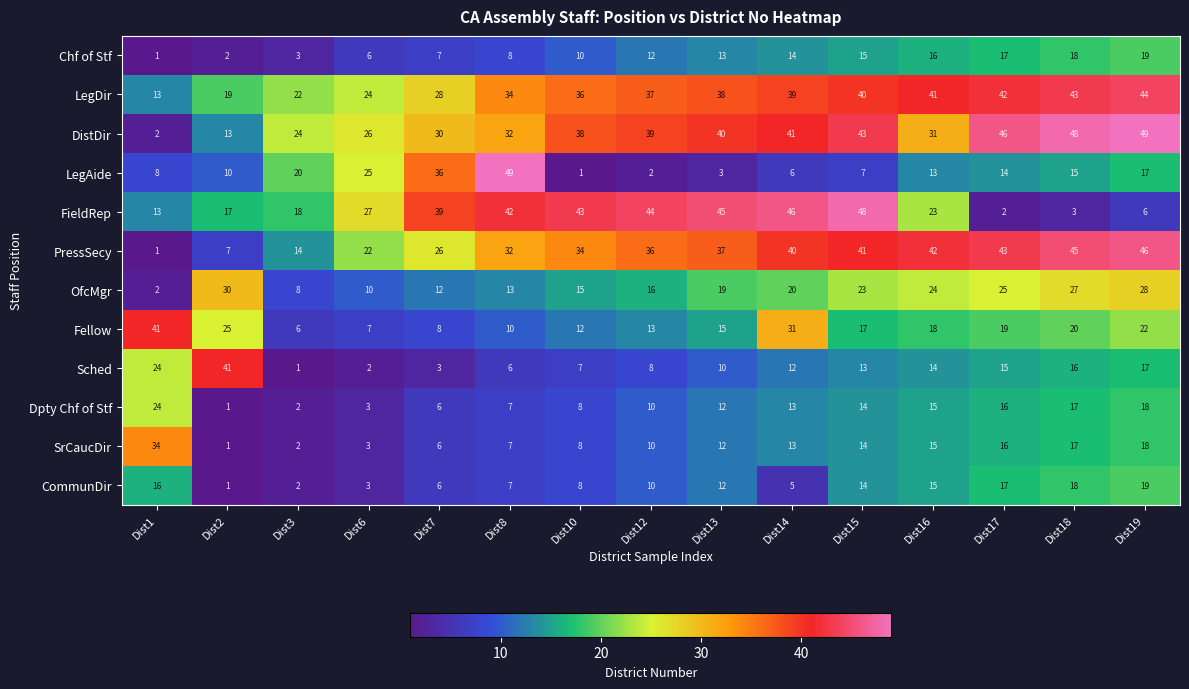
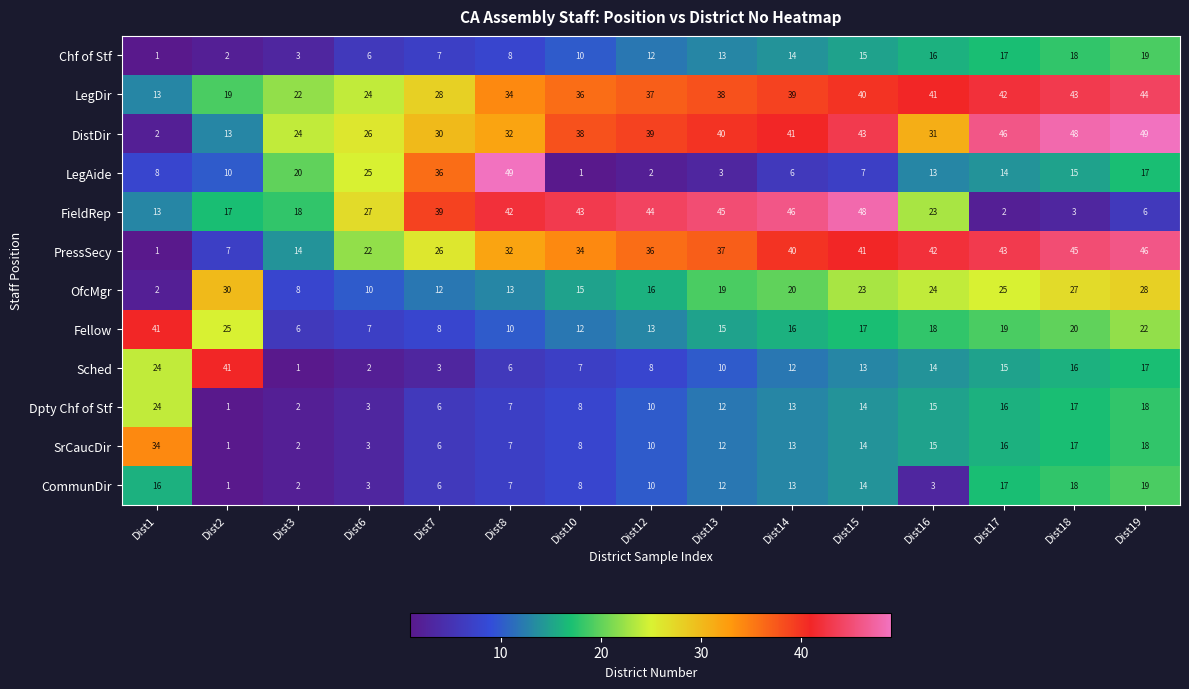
  {
    "Chf of Stf": {
      "Dist1": 1,
      "Dist2": 2,
      "Dist3": 3,
      "Dist6": 6,
      "Dist7": 7,
      "Dist8": 8,
      "Dist10": 10,
      "Dist12": 12,
      "Dist13": 13,
      "Dist14": 14,
      "Dist15": 15,
      "Dist16": 16,
      "Dist17": 17,
      "Dist18": 18,
      "Dist19": 19
    },
    "LegDir": {
      "Dist1": 13,
      "Dist2": 19,
      "Dist3": 22,
      "Dist6": 24,
      "Dist7": 28,
      "Dist8": 34,
      "Dist10": 36,
      "Dist12": 37,
      "Dist13": 38,
      "Dist14": 39,
      "Dist15": 40,
      "Dist16": 41,
      "Dist17": 42,
      "Dist18": 43,
      "Dist19": 44
    },
    "DistDir": {
      "Dist1": 2,
      "Dist2": 13,
      "Dist3": 24,
      "Dist6": 26,
      "Dist7": 30,
      "Dist8": 32,
      "Dist10": 38,
      "Dist12": 39,
      "Dist13": 40,
      "Dist14": 41,
      "Dist15": 43,
      "Dist16": 31,
      "Dist17": 46,
      "Dist18": 48,
      "Dist19": 49
    },
    "LegAide": {
      "Dist1": 8,
      "Dist2": 10,
      "Dist3": 20,
      "Dist6": 25,
      "Dist7": 36,
      "Dist8": 49,
      "Dist10": 1,
      "Dist12": 2,
      "Dist13": 3,
      "Dist14": 6,
      "Dist15": 7,
      "Dist16": 13,
      "Dist17": 14,
      "Dist18": 15,
      "Dist19": 17
    },
    "FieldRep": {
      "Dist1": 13,
      "Dist2": 17,
      "Dist3": 18,
      "Dist6": 27,
      "Dist7": 39,
      "Dist8": 42,
      "Dist10": 43,
      "Dist12": 44,
      "Dist13": 45,
      "Dist14": 46,
      "Dist15": 48,
      "Dist16": 23,
      "Dist17": 2,
      "Dist18": 3,
      "Dist19": 6
    },
    "PressSecy": {
      "Dist1": 1,
      "Dist2": 7,
      "Dist3": 14,
      "Dist6": 22,
      "Dist7": 26,
      "Dist8": 32,
      "Dist10": 34,
      "Dist12": 36,
      "Dist13": 37,
      "Dist14": 40,
      "Dist15": 41,
      "Dist16": 42,
      "Dist17": 43,
      "Dist18": 45,
      "Dist19": 46
    },
    "OfcMgr": {
      "Dist1": 2,
      "Dist2": 30,
      "Dist3": 8,
      "Dist6": 10,
      "Dist7": 12,
      "Dist8": 13,
      "Dist10": 15,
      "Dist12": 16,
      "Dist13": 19,
      "Dist14": 20,
      "Dist15": 23,
      "Dist16": 24,
      "Dist17": 25,
      "Dist18": 27,
      "Dist19": 28
    },
    "Fellow": {
      "Dist1": 41,
      "Dist2": 25,
      "Dist3": 6,
      "Dist6": 7,
      "Dist7": 8,
      "Dist8": 10,
      "Dist10": 12,
      "Dist12": 13,
      "Dist13": 15,
-     "Dist14": 31,
+     "Dist14": 16,
      "Dist15": 17,
      "Dist16": 18,
      "Dist17": 19,
      "Dist18": 20,
      "Dist19": 22
    },
    "Sched": {
      "Dist1": 24,
      "Dist2": 41,
      "Dist3": 1,
      "Dist6": 2,
      "Dist7": 3,
      "Dist8": 6,
      "Dist10": 7,
      "Dist12": 8,
      "Dist13": 10,
      "Dist14": 12,
      "Dist15": 13,
      "Dist16": 14,
      "Dist17": 15,
      "Dist18": 16,
      "Dist19": 17
    },
    "Dpty Chf of Stf": {
      "Dist1": 24,
      "Dist2": 1,
      "Dist3": 2,
      "Dist6": 3,
      "Dist7": 6,
      "Dist8": 7,
      "Dist10": 8,
      "Dist12": 10,
      "Dist13": 12,
      "Dist14": 13,
      "Dist15": 14,
      "Dist16": 15,
      "Dist17": 16,
      "Dist18": 17,
      "Dist19": 18
    },
    "SrCaucDir": {
      "Dist1": 34,
      "Dist2": 1,
      "Dist3": 2,
      "Dist6": 3,
      "Dist7": 6,
      "Dist8": 7,
      "Dist10": 8,
      "Dist12": 10,
      "Dist13": 12,
      "Dist14": 13,
      "Dist15": 14,
      "Dist16": 15,
      "Dist17": 16,
      "Dist18": 17,
      "Dist19": 18
    },
    "CommunDir": {
      "Dist1": 16,
      "Dist2": 1,
      "Dist3": 2,
      "Dist6": 3,
      "Dist7": 6,
      "Dist8": 7,
      "Dist10": 8,
      "Dist12": 10,
      "Dist13": 12,
-     "Dist14": 5,
+     "Dist14": 13,
      "Dist15": 14,
-     "Dist16": 15,
+     "Dist16": 3,
      "Dist17": 17,
      "Dist18": 18,
      "Dist19": 19
    }
  }
